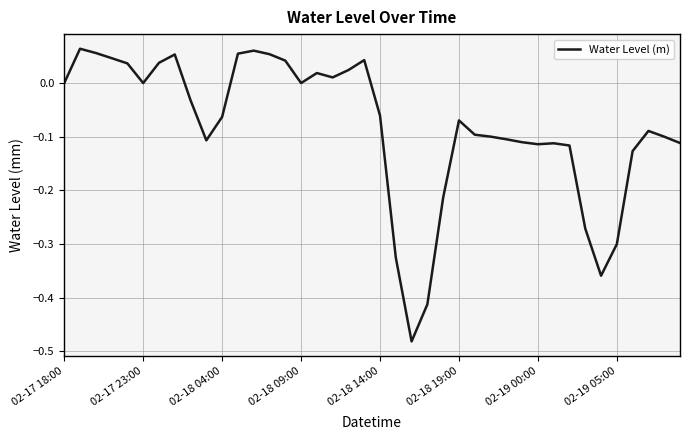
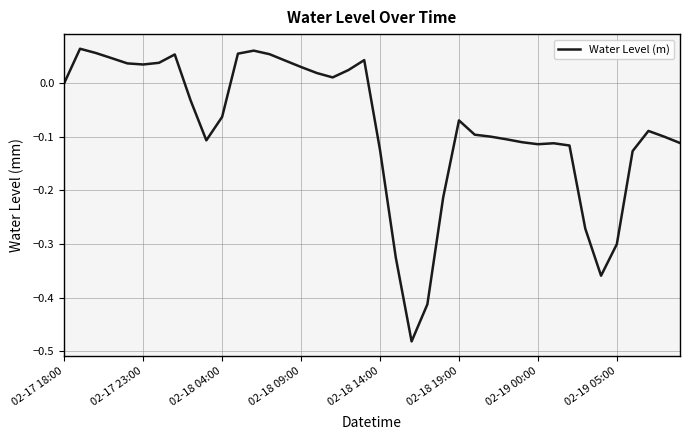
  {
    "02-17 18:00": 0.00,
-   "02-17 23:00": 0.00,
+   "02-17 23:00": 0.03,
    "02-18 04:00": -0.06,
-   "02-18 09:00": 0.00,
-   "02-18 14:00": -0.06,
+   "02-18 09:00": 0.03,
+   "02-18 14:00": -0.12,
    "02-18 19:00": -0.07,
    "02-19 00:00": -0.11,
    "02-19 05:00": -0.30
  }
